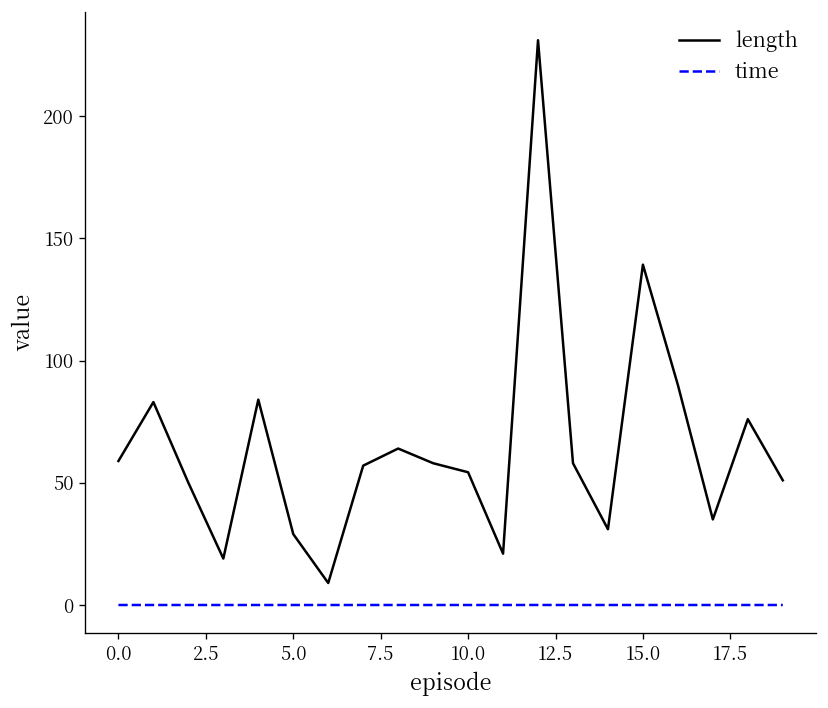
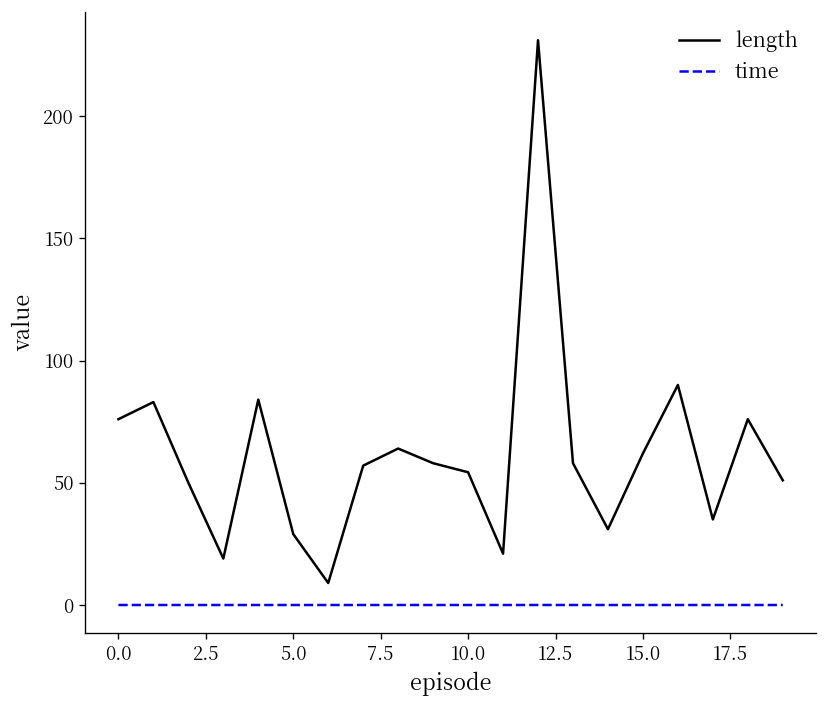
  {
    "length": {
-     "0.0": 59,
+     "0.0": 76,
      "5.0": 29,
      "10.0": 54,
-     "15.0": 139
+     "15.0": 62
    },
    "time": {
      "0.0": 0,
      "5.0": 0,
      "10.0": 0,
      "15.0": 0
    }
  }
